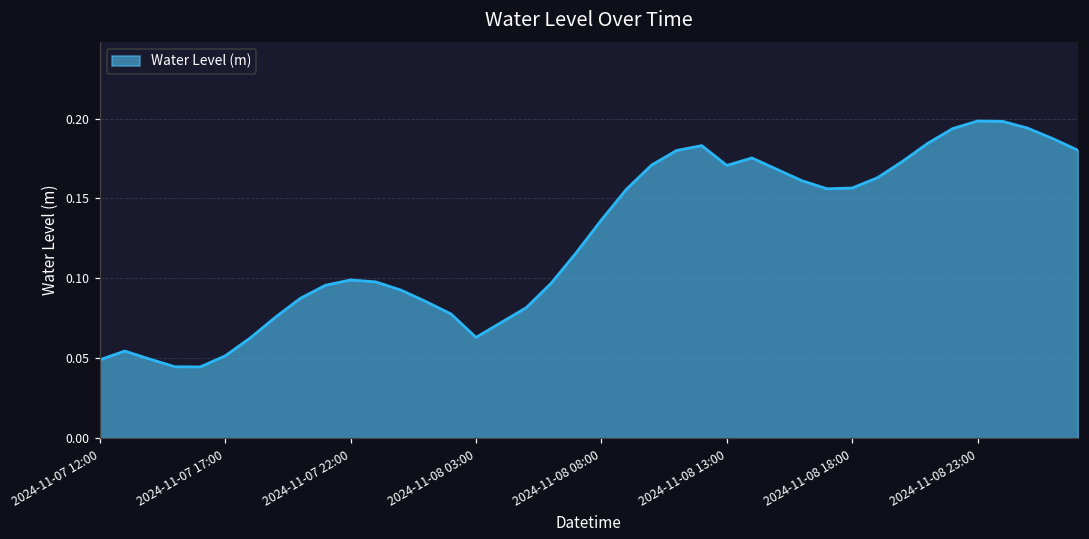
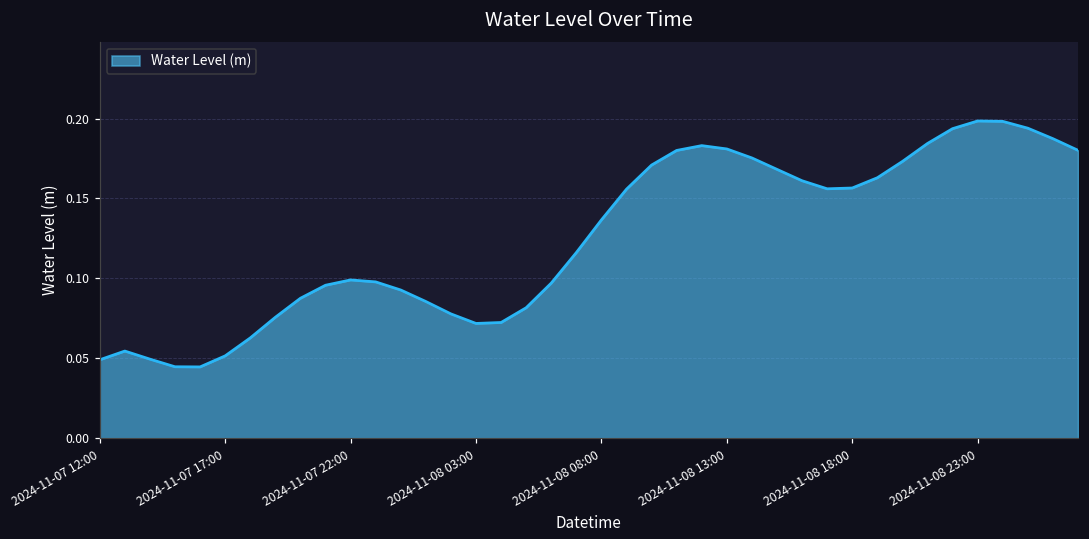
  {
    "2024-11-07 12:00": 0.049,
    "2024-11-07 22:00": 0.099,
-   "2024-11-08 03:00": 0.063,
-   "2024-11-08 13:00": 0.171,
+   "2024-11-08 03:00": 0.072,
+   "2024-11-08 13:00": 0.181,
    "2024-11-08 18:00": 0.157
  }
